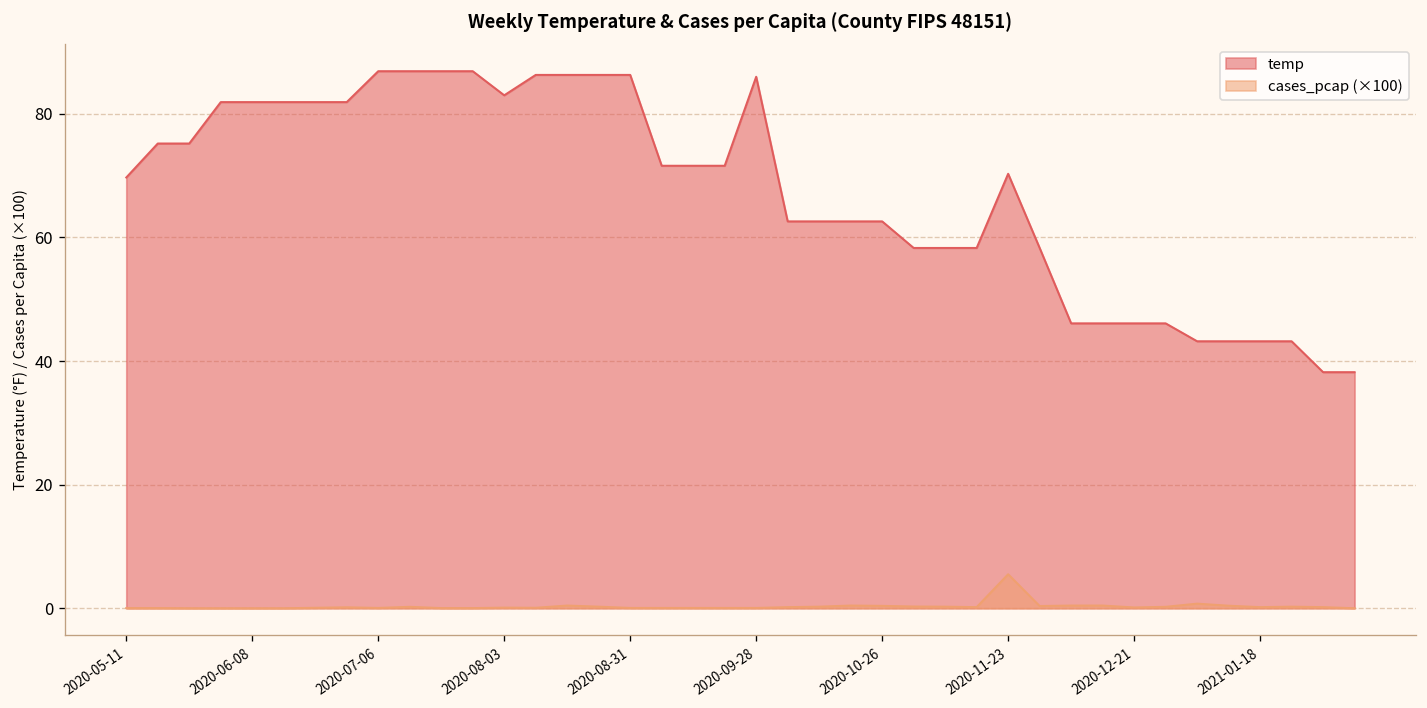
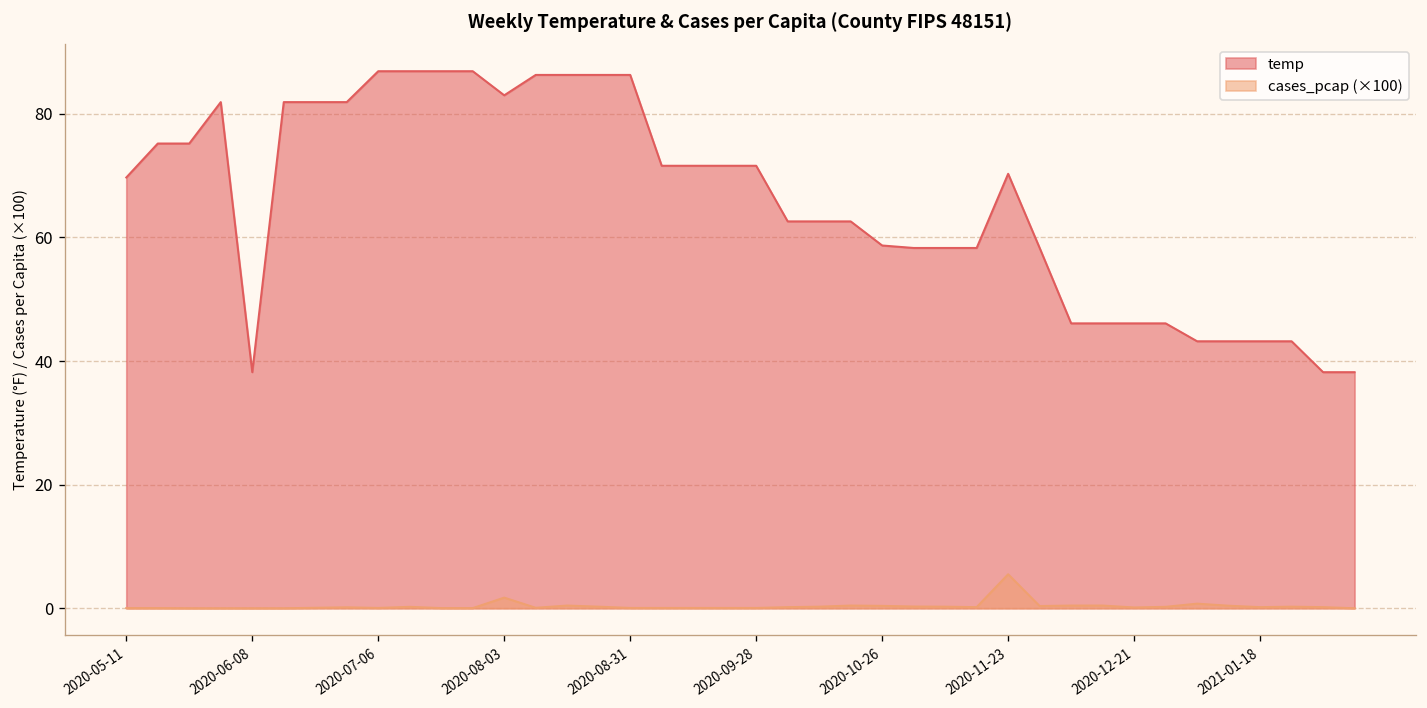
  {
    "temp": {
      "2020-05-11": 70,
-     "2020-06-08": 82,
+     "2020-06-08": 38,
      "2020-07-06": 87,
      "2020-08-03": 83,
      "2020-08-31": 86,
-     "2020-09-28": 86,
-     "2020-10-26": 63,
+     "2020-09-28": 72,
+     "2020-10-26": 59,
      "2020-11-23": 70,
      "2020-12-21": 46,
      "2021-01-18": 43
    },
    "cases_pcap (×100)": {
      "2020-05-11": 0,
      "2020-06-08": 0,
      "2020-07-06": 0,
-     "2020-08-03": 0,
+     "2020-08-03": 2,
      "2020-08-31": 0,
      "2020-09-28": 0,
      "2020-10-26": 0,
      "2020-11-23": 5,
      "2020-12-21": 0,
      "2021-01-18": 0
    }
  }
